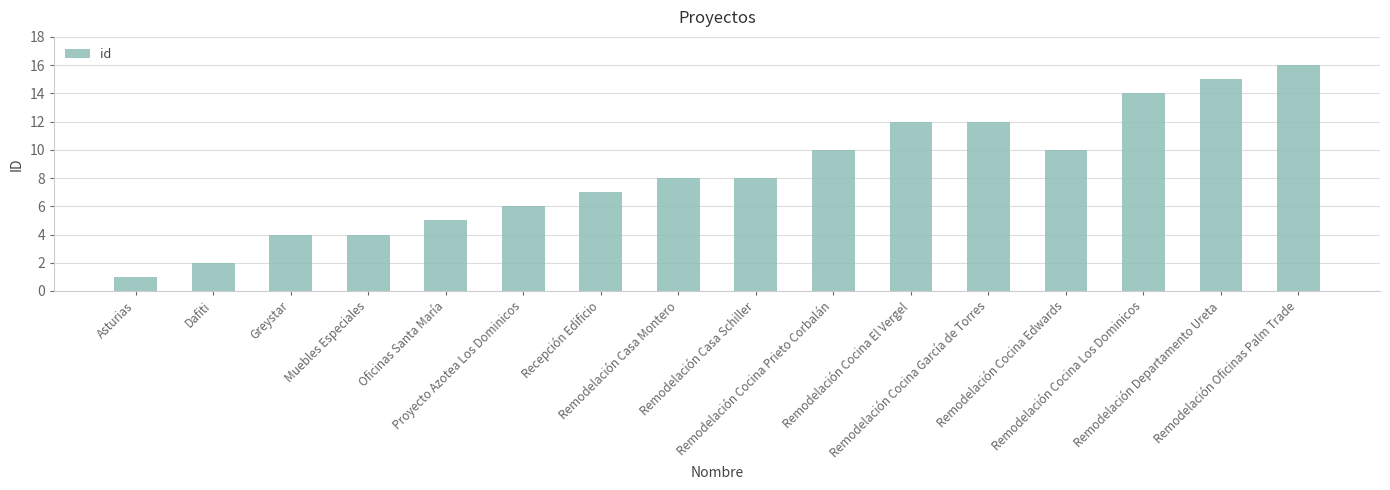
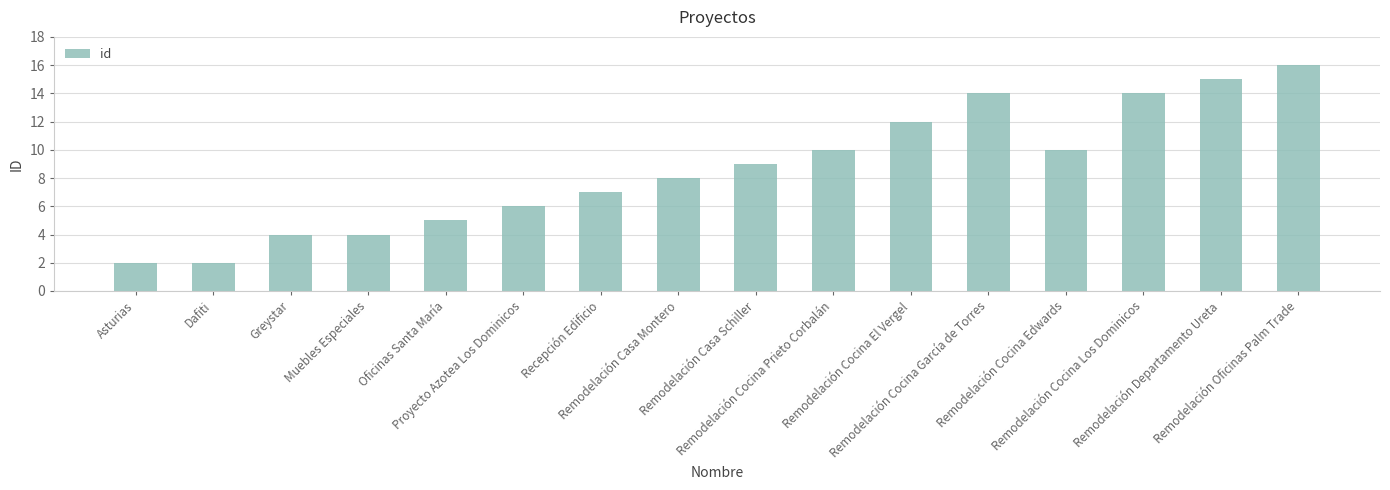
  {
-   "Asturias": 1,
+   "Asturias": 2,
    "Dafiti": 2,
    "Greystar": 4,
    "Muebles Especiales": 4,
    "Oficinas Santa María": 5,
    "Proyecto Azotea Los Dominicos": 6,
    "Recepción Edificio": 7,
    "Remodelación Casa Montero": 8,
-   "Remodelación Casa Schiller": 8,
+   "Remodelación Casa Schiller": 9,
    "Remodelación Cocina Prieto Corbalán": 10,
    "Remodelación Cocina El Vergel": 12,
-   "Remodelación Cocina García de Torres": 12,
+   "Remodelación Cocina García de Torres": 14,
    "Remodelación Cocina Edwards": 10,
    "Remodelación Cocina Los Dominicos": 14,
    "Remodelación Departamento Ureta": 15,
    "Remodelación Oficinas Palm Trade": 16
  }
